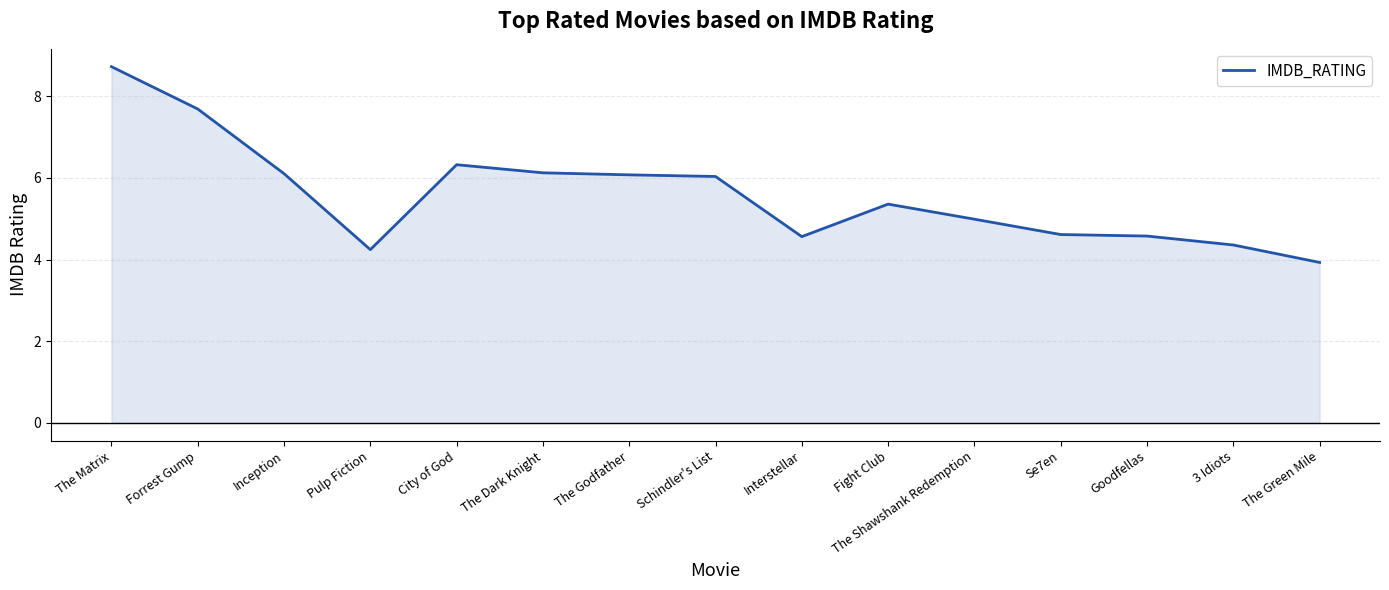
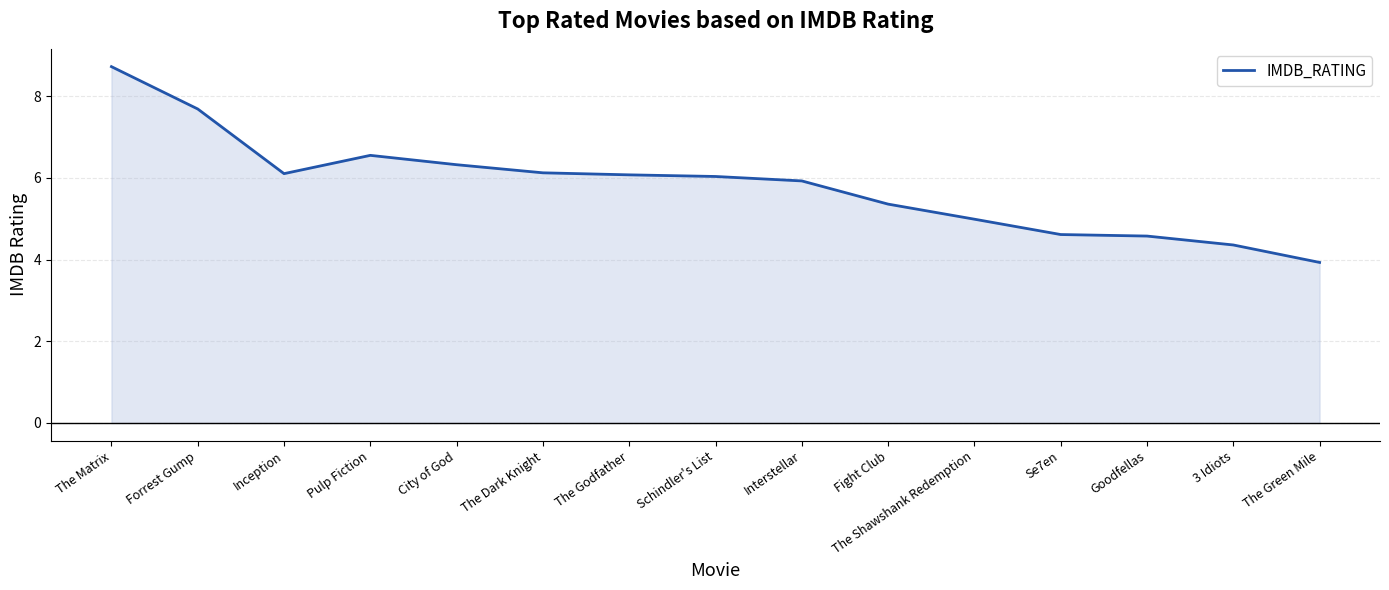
  {
    "The Matrix": 8.7,
    "Forrest Gump": 7.7,
    "Inception": 6.1,
-   "Pulp Fiction": 4.2,
+   "Pulp Fiction": 6.6,
    "City of God": 6.3,
    "The Dark Knight": 6.1,
    "The Godfather": 6.1,
    "Schindler's List": 6.0,
-   "Interstellar": 4.6,
+   "Interstellar": 5.9,
    "Fight Club": 5.4,
    "The Shawshank Redemption": 5.0,
    "Se7en": 4.6,
    "Goodfellas": 4.6,
    "3 Idiots": 4.4,
    "The Green Mile": 3.9
  }
